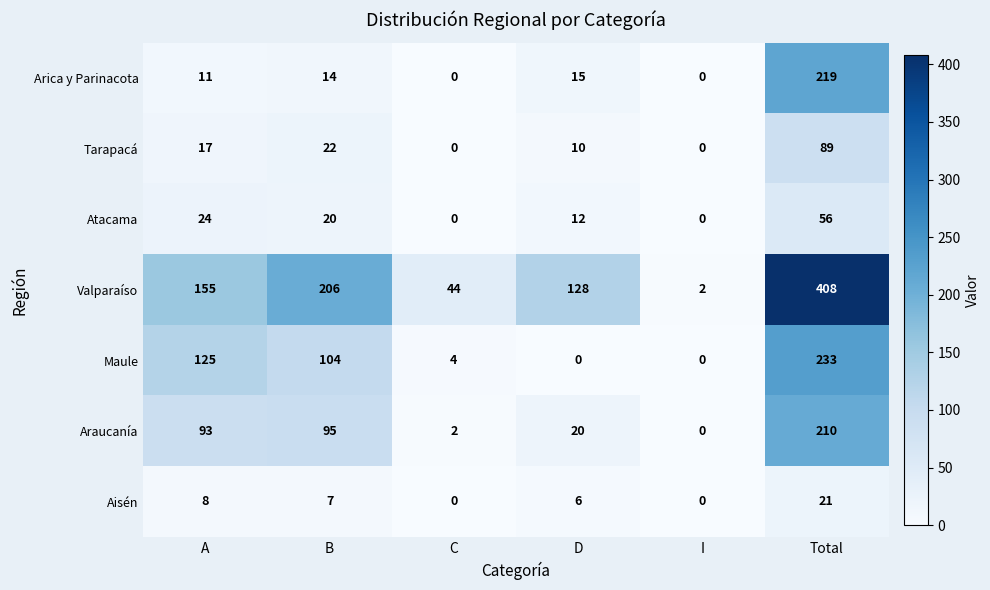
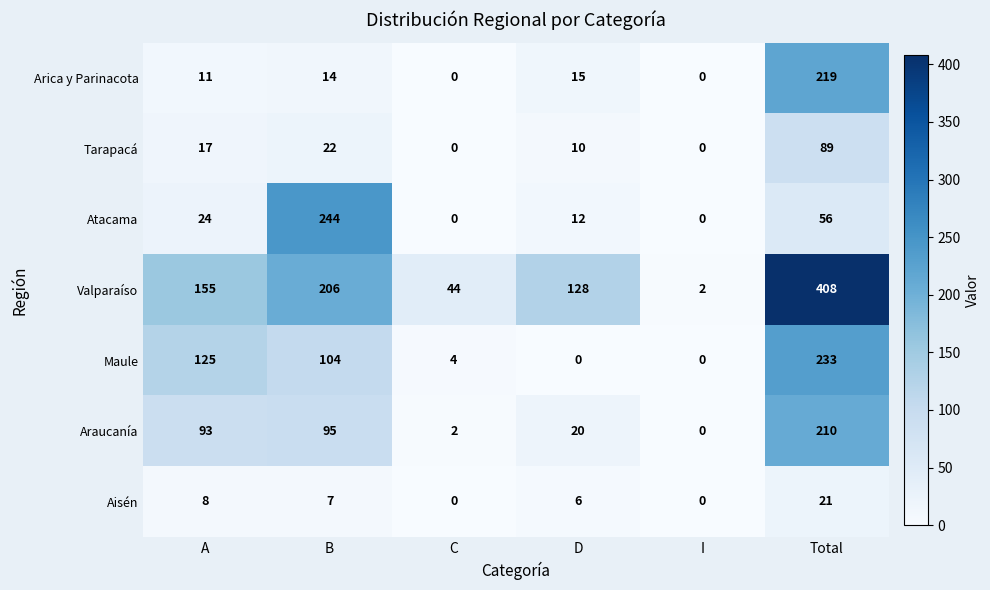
  {
    "Arica y Parinacota": {
      "A": 11,
      "B": 14,
      "C": 0,
      "D": 15,
      "I": 0,
      "Total": 219
    },
    "Tarapacá": {
      "A": 17,
      "B": 22,
      "C": 0,
      "D": 10,
      "I": 0,
      "Total": 89
    },
    "Atacama": {
      "A": 24,
-     "B": 20,
+     "B": 244,
      "C": 0,
      "D": 12,
      "I": 0,
      "Total": 56
    },
    "Valparaíso": {
      "A": 155,
      "B": 206,
      "C": 44,
      "D": 128,
      "I": 2,
      "Total": 408
    },
    "Maule": {
      "A": 125,
      "B": 104,
      "C": 4,
      "D": 0,
      "I": 0,
      "Total": 233
    },
    "Araucanía": {
      "A": 93,
      "B": 95,
      "C": 2,
      "D": 20,
      "I": 0,
      "Total": 210
    },
    "Aisén": {
      "A": 8,
      "B": 7,
      "C": 0,
      "D": 6,
      "I": 0,
      "Total": 21
    }
  }
